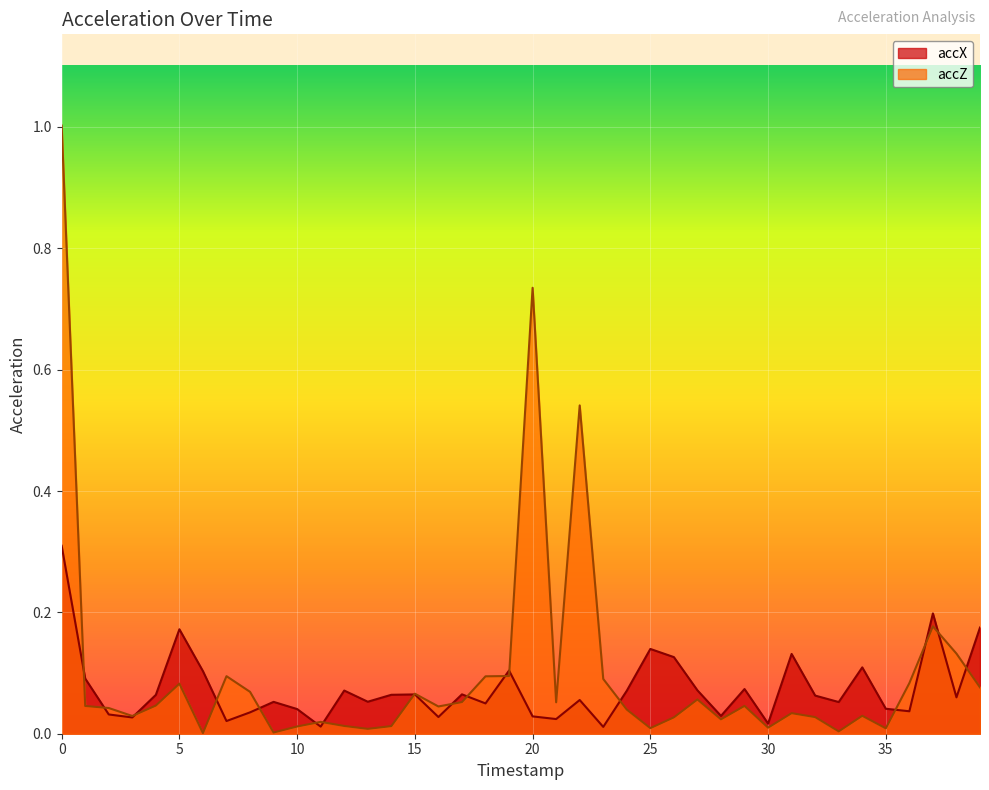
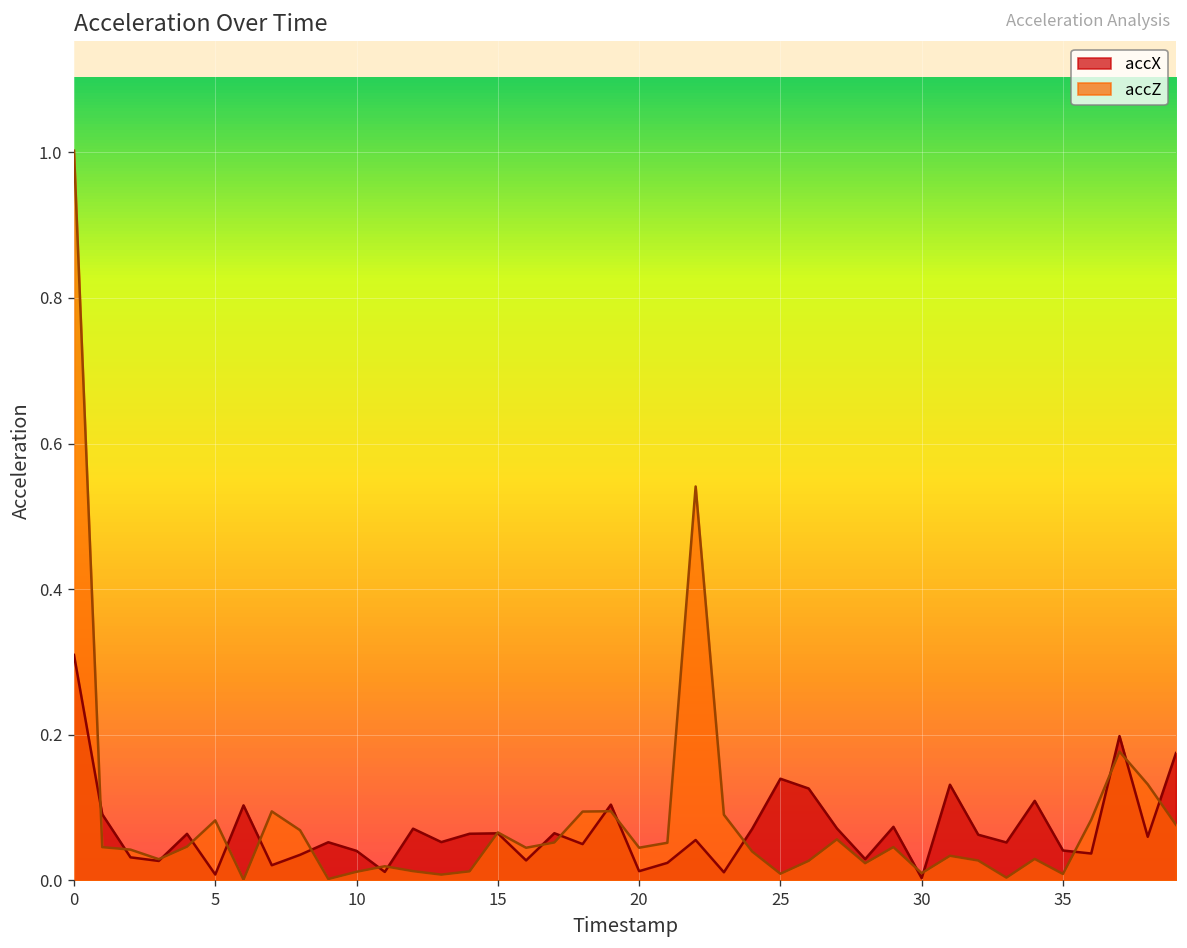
  {
    "accX": {
      "0": 0.31,
-     "5": 0.17,
+     "5": 0.01,
      "10": 0.04,
-     "20": 0.03,
+     "20": 0.01,
      "25": 0.14,
-     "30": 0.02,
+     "30": 0.00,
      "35": 0.04
    },
    "accZ": {
      "0": 1.00,
      "5": 0.08,
      "10": 0.01,
-     "20": 0.73,
+     "20": 0.04,
      "25": 0.01,
      "30": 0.01,
      "35": 0.01
    }
  }
